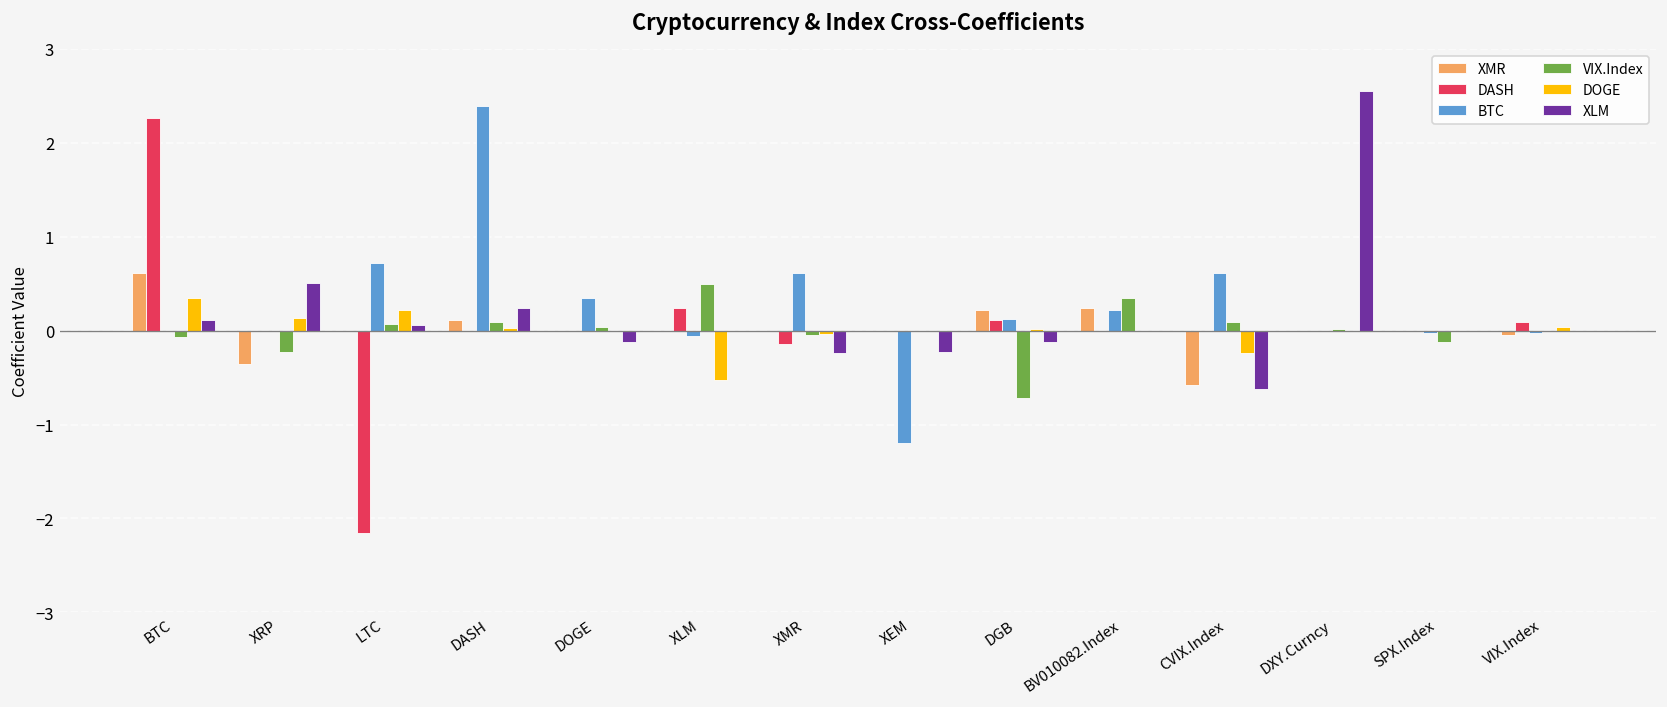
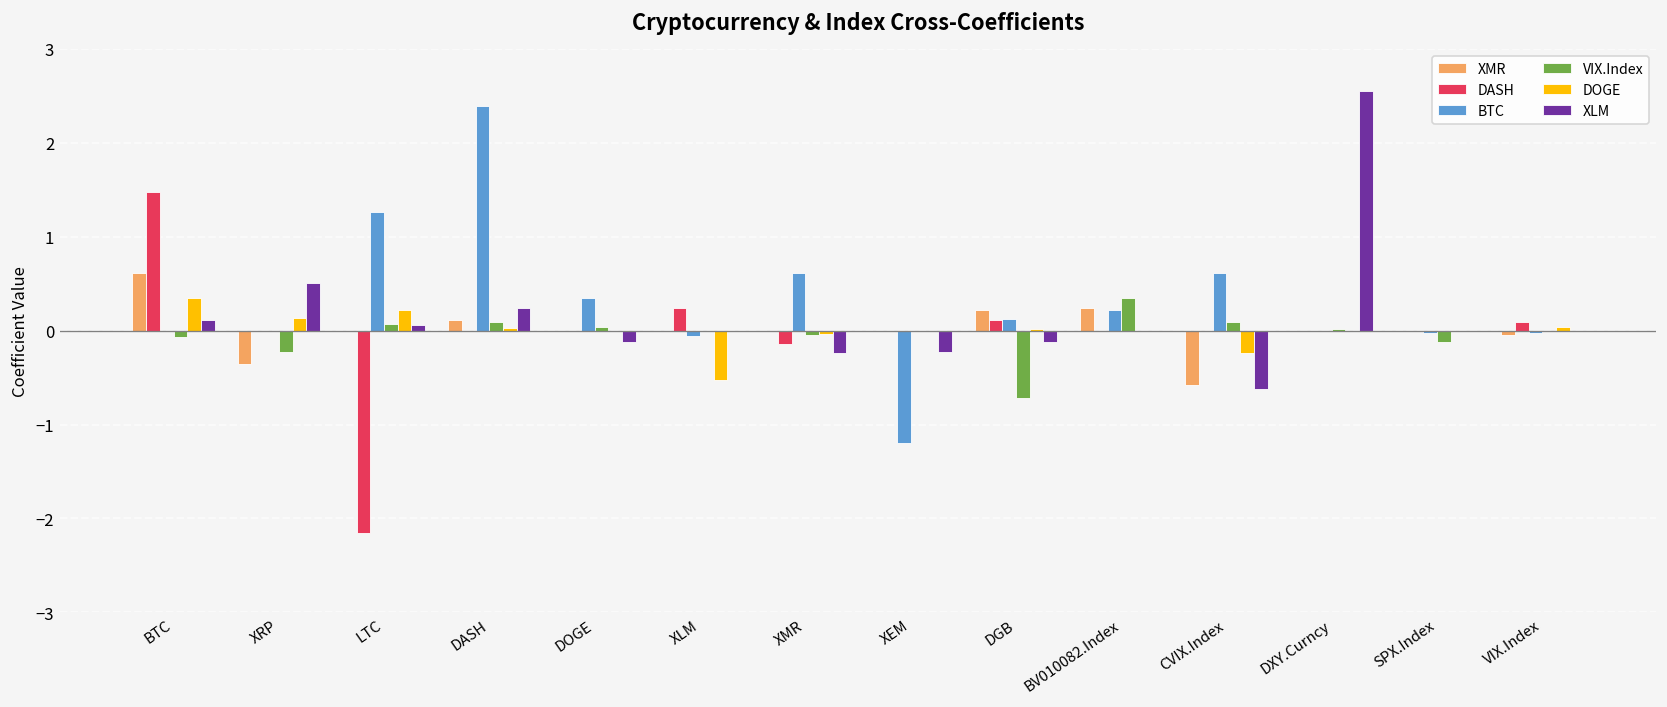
  {
    "XMR": {
      "BTC": 0.6,
      "XRP": -0.4,
      "LTC": 0.0,
      "DASH": 0.1,
      "DOGE": 0.0,
      "XLM": 0.0,
      "XMR": 0.0,
      "XEM": 0.0,
      "DGB": 0.2,
      "BV010082.Index": 0.2,
      "CVIX.Index": -0.6,
      "DXY.Curncy": 0.0,
      "SPX.Index": 0.0,
      "VIX.Index": 0.0
    },
    "DASH": {
-     "BTC": 2.3,
+     "BTC": 1.5,
      "XRP": 0.0,
      "LTC": -2.2,
      "DASH": 0.0,
      "DOGE": 0.0,
      "XLM": 0.2,
      "XMR": -0.1,
      "XEM": 0.0,
      "DGB": 0.1,
      "BV010082.Index": 0.0,
      "CVIX.Index": 0.0,
      "DXY.Curncy": 0.0,
      "SPX.Index": 0.0,
      "VIX.Index": 0.1
    },
    "BTC": {
      "BTC": 0.0,
      "XRP": 0.0,
-     "LTC": 0.7,
+     "LTC": 1.3,
      "DASH": 2.4,
      "DOGE": 0.4,
      "XLM": -0.1,
      "XMR": 0.6,
      "XEM": -1.2,
      "DGB": 0.1,
      "BV010082.Index": 0.2,
      "CVIX.Index": 0.6,
      "DXY.Curncy": 0.0
    },
    "VIX.Index": {
      "BTC": -0.1,
      "XRP": -0.2,
      "LTC": 0.1,
      "DASH": 0.1,
      "DOGE": 0.0,
-     "XLM": 0.5,
+     "XLM": 0.0,
      "XMR": 0.0,
      "XEM": 0.0,
      "DGB": -0.7,
      "BV010082.Index": 0.3,
      "CVIX.Index": 0.1,
      "SPX.Index": -0.1,
      "VIX.Index": 0.0
    },
    "DOGE": {
      "BTC": 0.4,
      "XRP": 0.1,
      "LTC": 0.2,
      "DOGE": 0.0,
      "XLM": -0.5,
      "XMR": 0.0,
      "XEM": 0.0,
      "BV010082.Index": 0.0,
      "CVIX.Index": -0.2,
      "DXY.Curncy": 0.0,
      "SPX.Index": 0.0,
      "VIX.Index": 0.0
    },
    "XLM": {
      "BTC": 0.1,
      "XRP": 0.5,
      "LTC": 0.1,
      "DASH": 0.2,
      "DOGE": -0.1,
      "XLM": 0.0,
      "XMR": -0.2,
      "XEM": -0.2,
      "DGB": -0.1,
      "BV010082.Index": 0.0,
      "CVIX.Index": -0.6,
      "DXY.Curncy": 2.6,
      "SPX.Index": 0.0,
      "VIX.Index": 0.0
    }
  }
